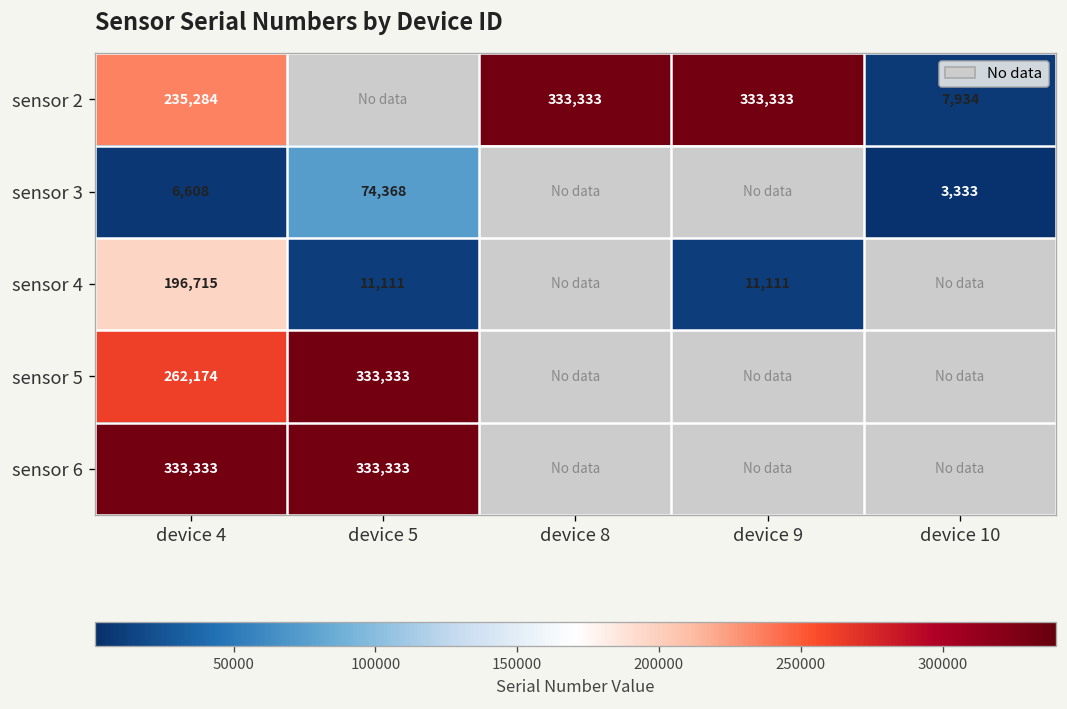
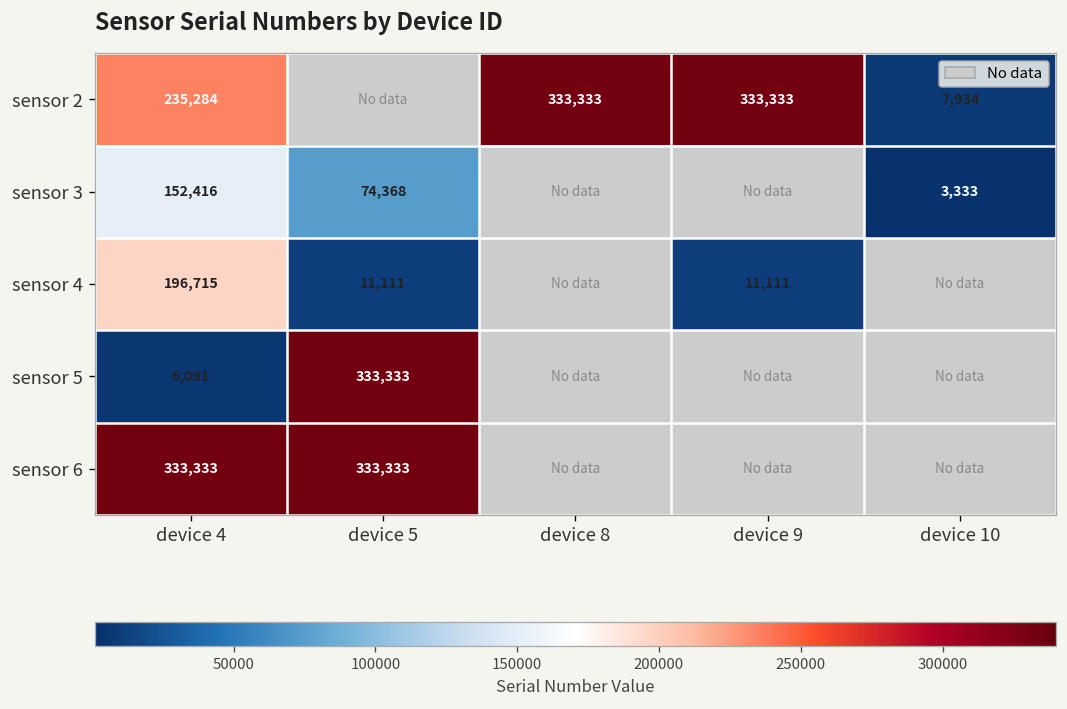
  {
    "sensor 2": {
      "device 4": "235,284",
      "device 8": "333,333",
      "device 9": "333,333",
      "device 10": "7,934"
    },
    "sensor 3": {
-     "device 4": "6,608",
+     "device 4": "152,416",
      "device 5": "74,368",
      "device 10": "3,333"
    },
    "sensor 4": {
      "device 4": "196,715",
      "device 5": "11,111",
      "device 9": "11,111"
    },
    "sensor 5": {
-     "device 4": "262,174",
+     "device 4": "6,091",
      "device 5": "333,333"
    },
    "sensor 6": {
      "device 4": "333,333",
      "device 5": "333,333"
    }
  }
